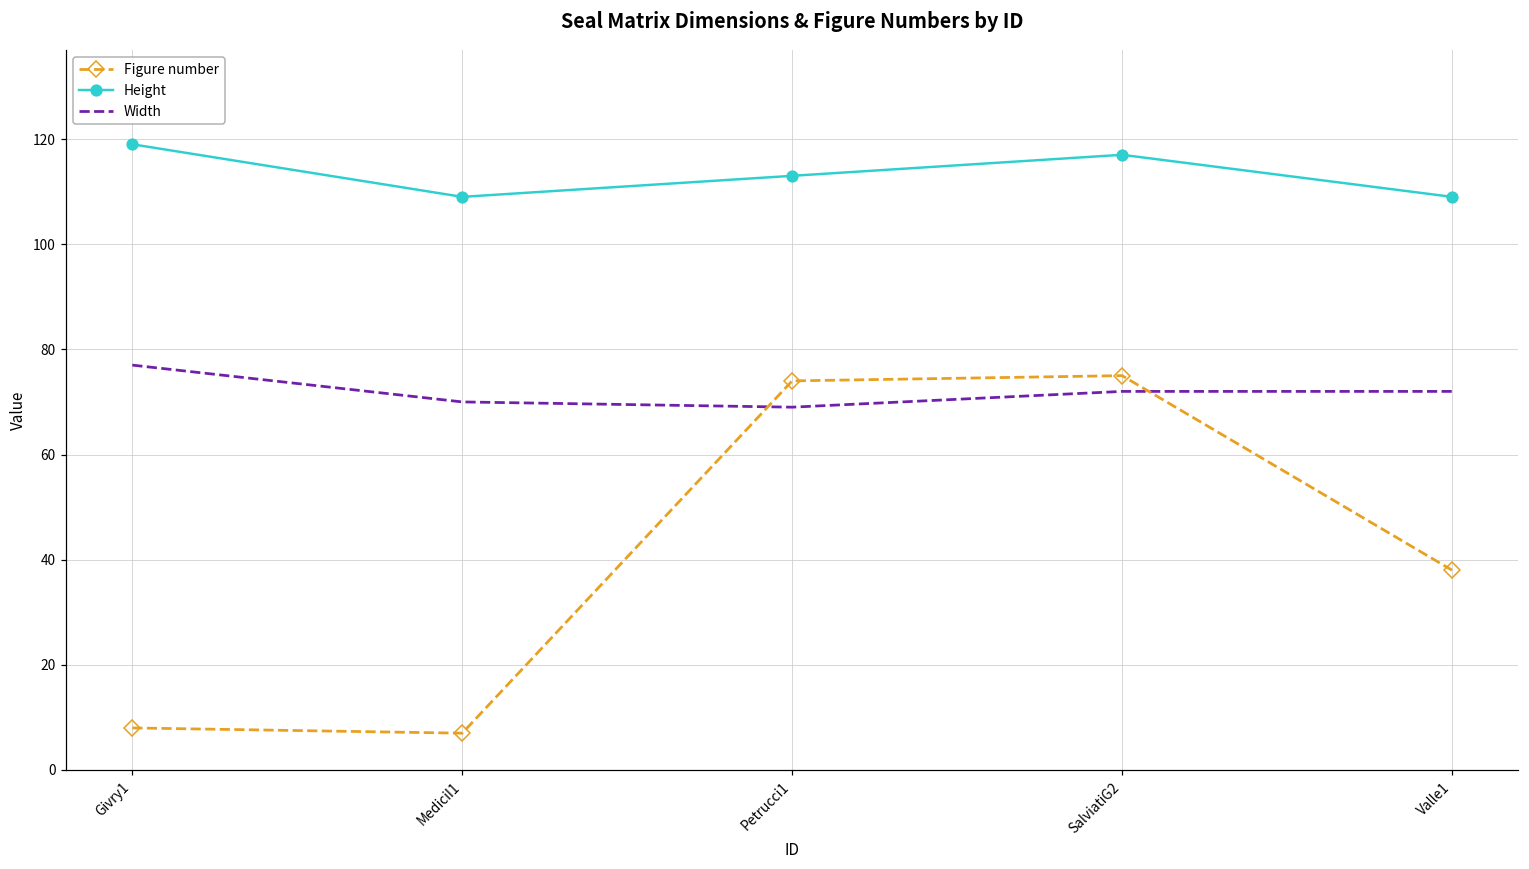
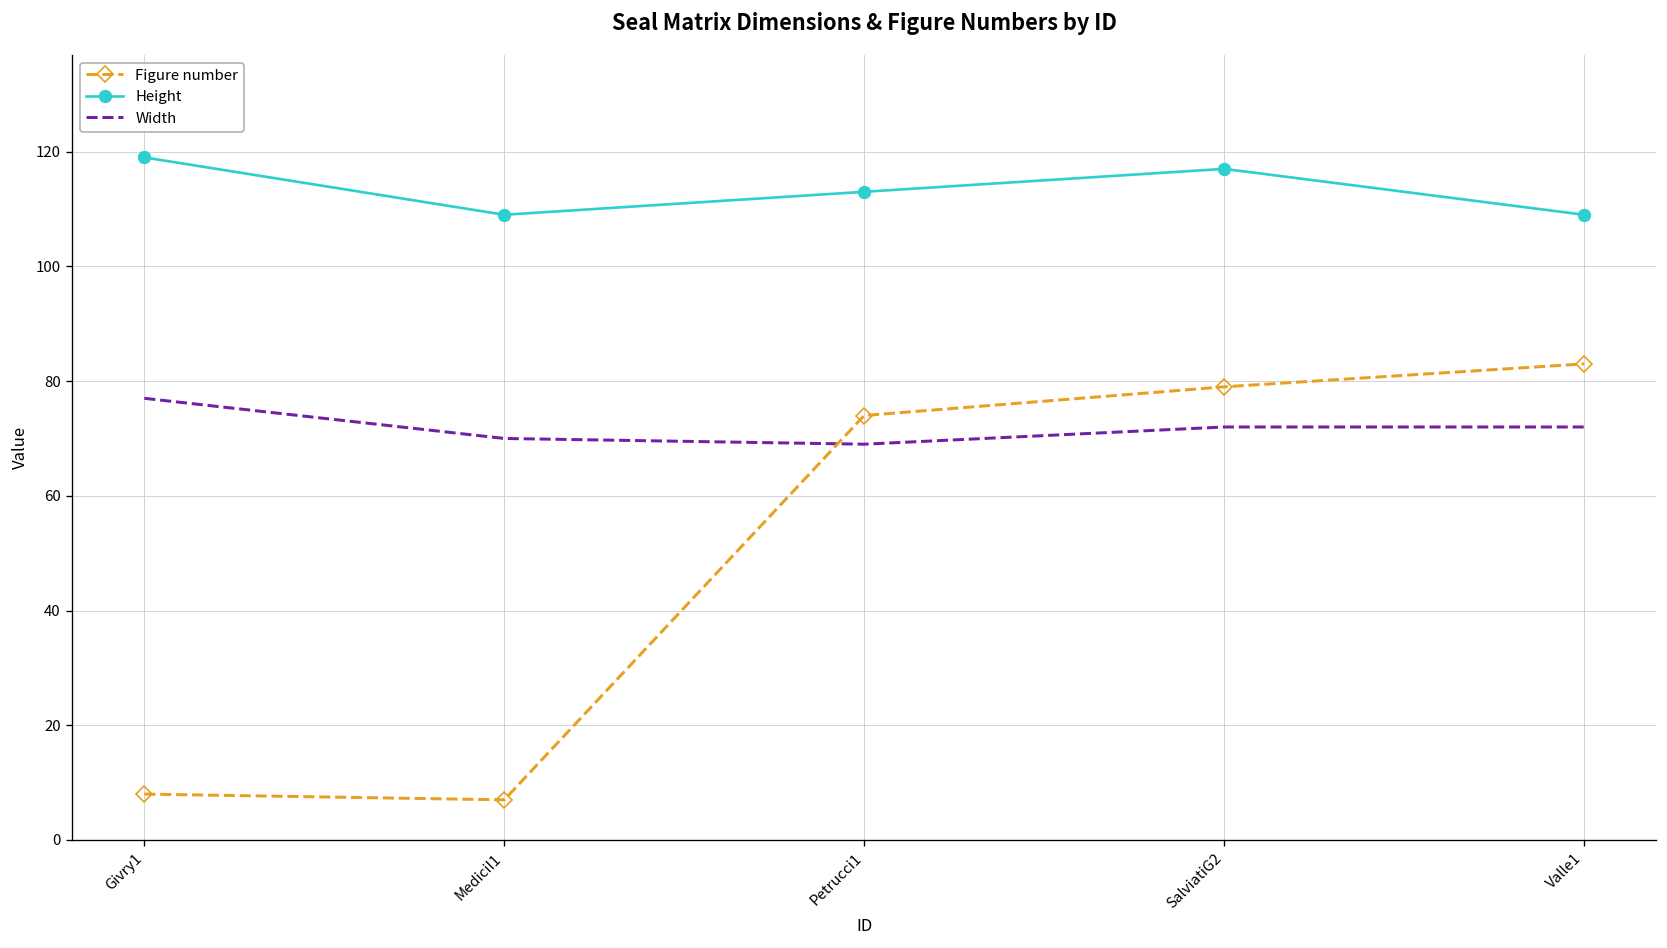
  {
    "Figure number": {
      "Givry1": 8,
      "MediciI1": 7,
      "Petrucci1": 74,
-     "SalviatiG2": 75,
-     "Valle1": 38
+     "SalviatiG2": 79,
+     "Valle1": 83
    },
    "Height": {
      "Givry1": 119,
      "MediciI1": 109,
      "Petrucci1": 113,
      "SalviatiG2": 117,
      "Valle1": 109
    },
    "Width": {
      "Givry1": 77,
      "MediciI1": 70,
      "Petrucci1": 69,
      "SalviatiG2": 72,
      "Valle1": 72
    }
  }
